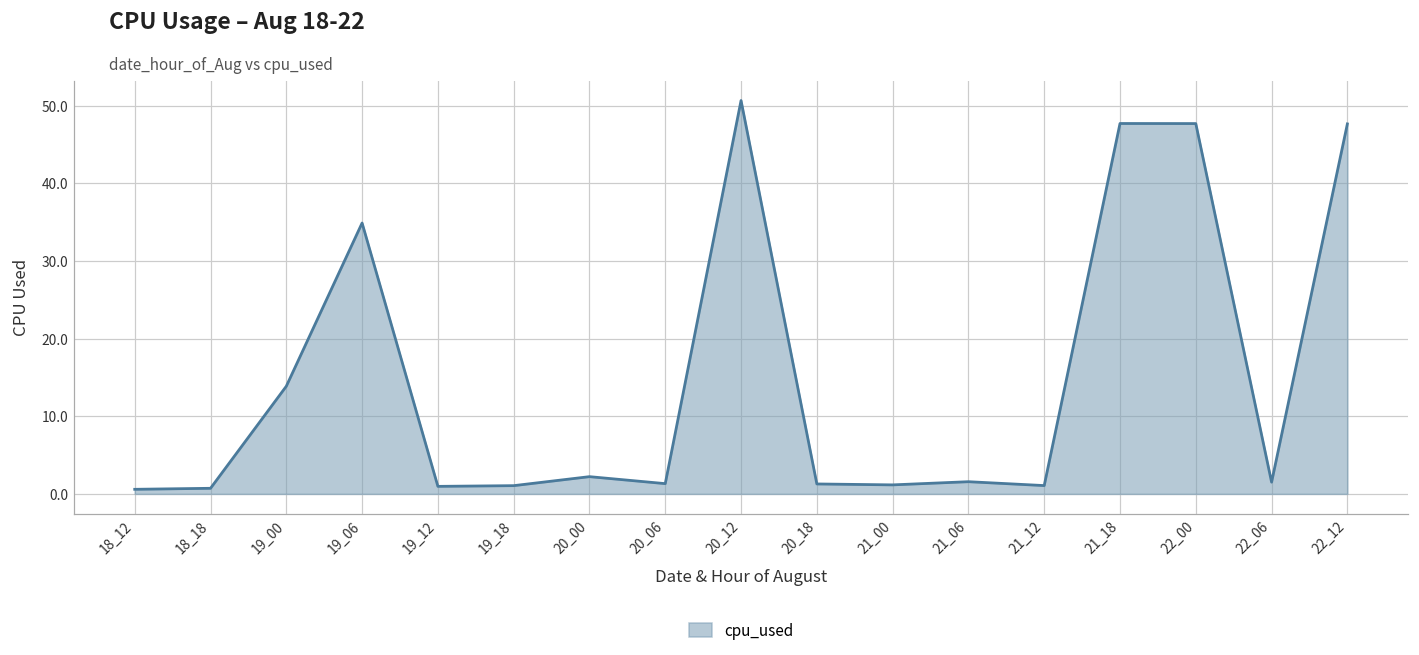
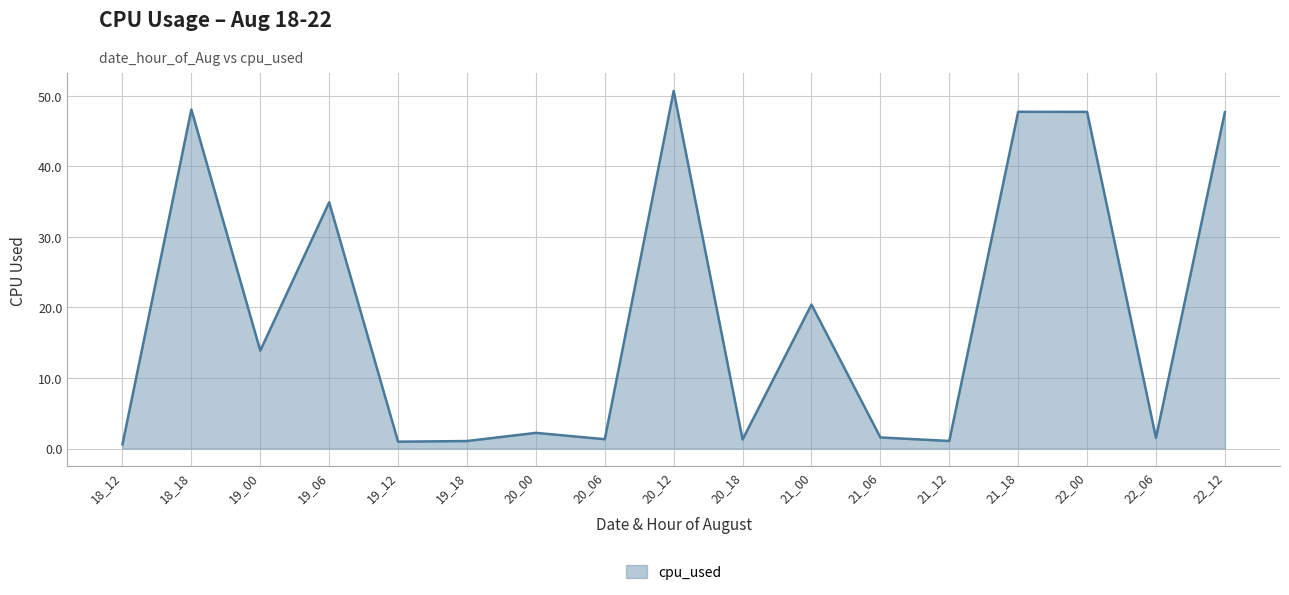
  {
    "18_12": 1,
-   "18_18": 1,
+   "18_18": 48,
    "19_00": 14,
    "19_06": 35,
    "19_12": 1,
    "19_18": 1,
    "20_00": 2,
    "20_06": 1,
    "20_12": 51,
    "20_18": 1,
-   "21_00": 1,
+   "21_00": 20,
    "21_06": 2,
    "21_12": 1,
    "21_18": 48,
    "22_00": 48,
    "22_06": 2,
    "22_12": 48
  }
